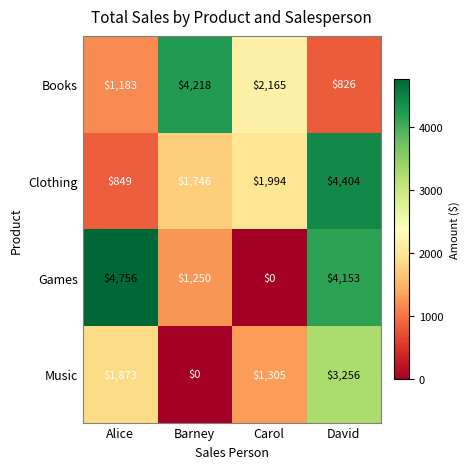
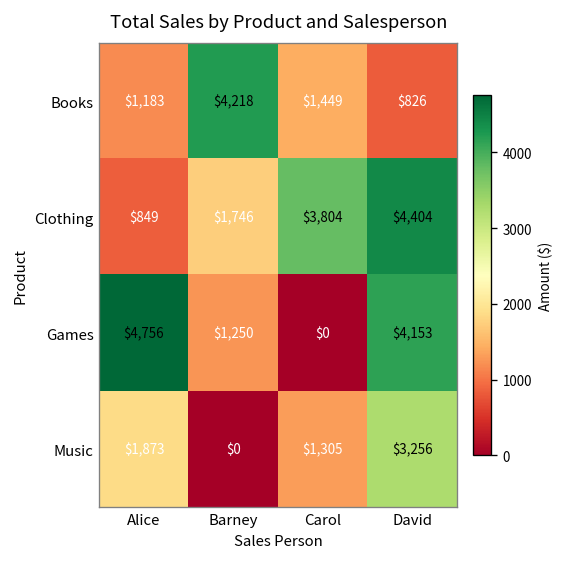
  {
    "Books": {
      "Alice": "$1,183",
      "Barney": "$4,218",
-     "Carol": "$2,165",
+     "Carol": "$1,449",
      "David": "$826"
    },
    "Clothing": {
      "Alice": "$849",
      "Barney": "$1,746",
-     "Carol": "$1,994",
+     "Carol": "$3,804",
      "David": "$4,404"
    },
    "Games": {
      "Alice": "$4,756",
      "Barney": "$1,250",
      "Carol": "$0",
      "David": "$4,153"
    },
    "Music": {
      "Alice": "$1,873",
      "Barney": "$0",
      "Carol": "$1,305",
      "David": "$3,256"
    }
  }
